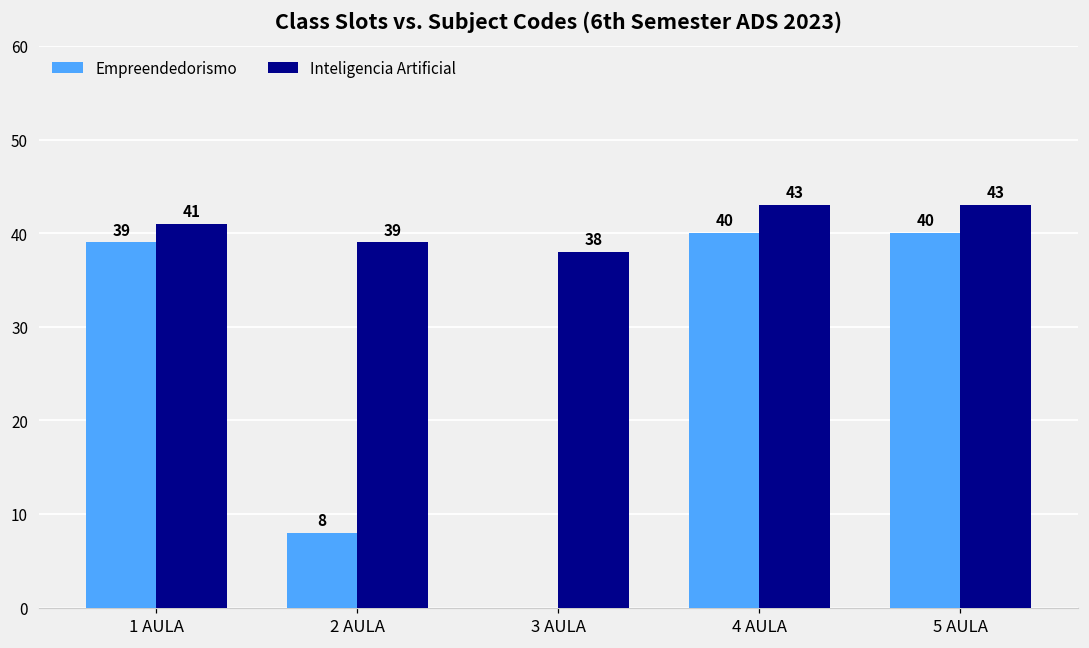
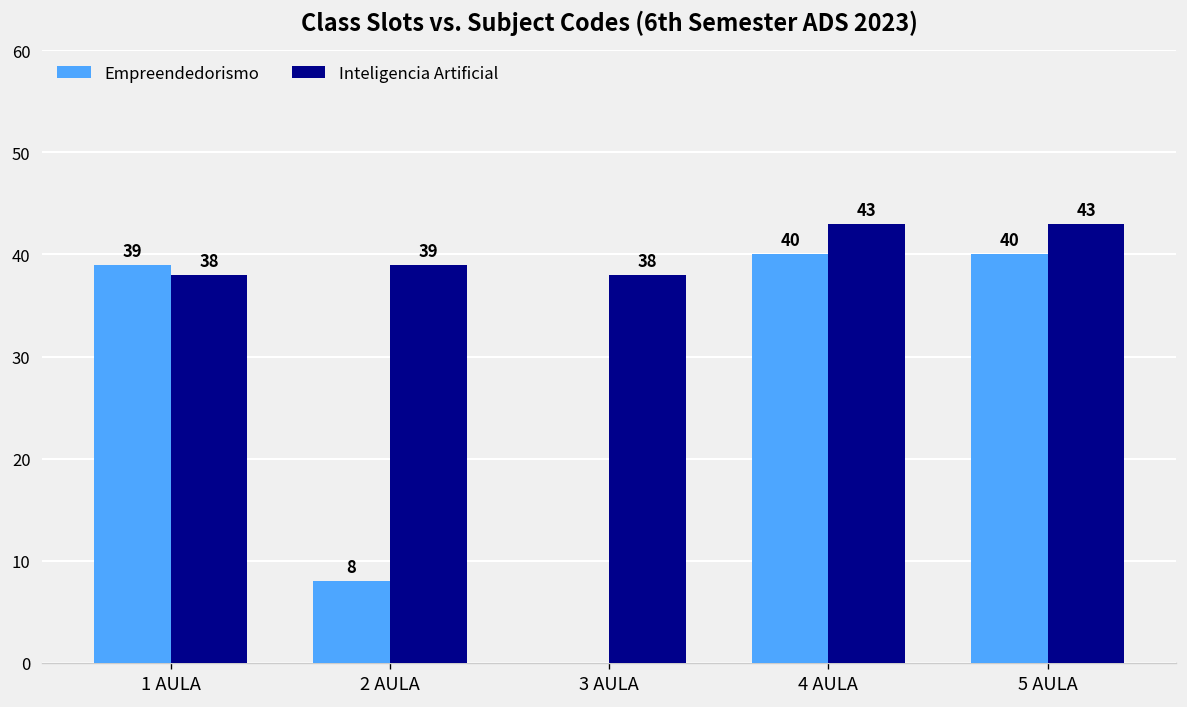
  {
    "Empreendedorismo": {
      "1 AULA": 39,
      "2 AULA": 8,
      "4 AULA": 40,
      "5 AULA": 40
    },
    "Inteligencia Artificial": {
-     "1 AULA": 41,
+     "1 AULA": 38,
      "2 AULA": 39,
      "3 AULA": 38,
      "4 AULA": 43,
      "5 AULA": 43
    }
  }
